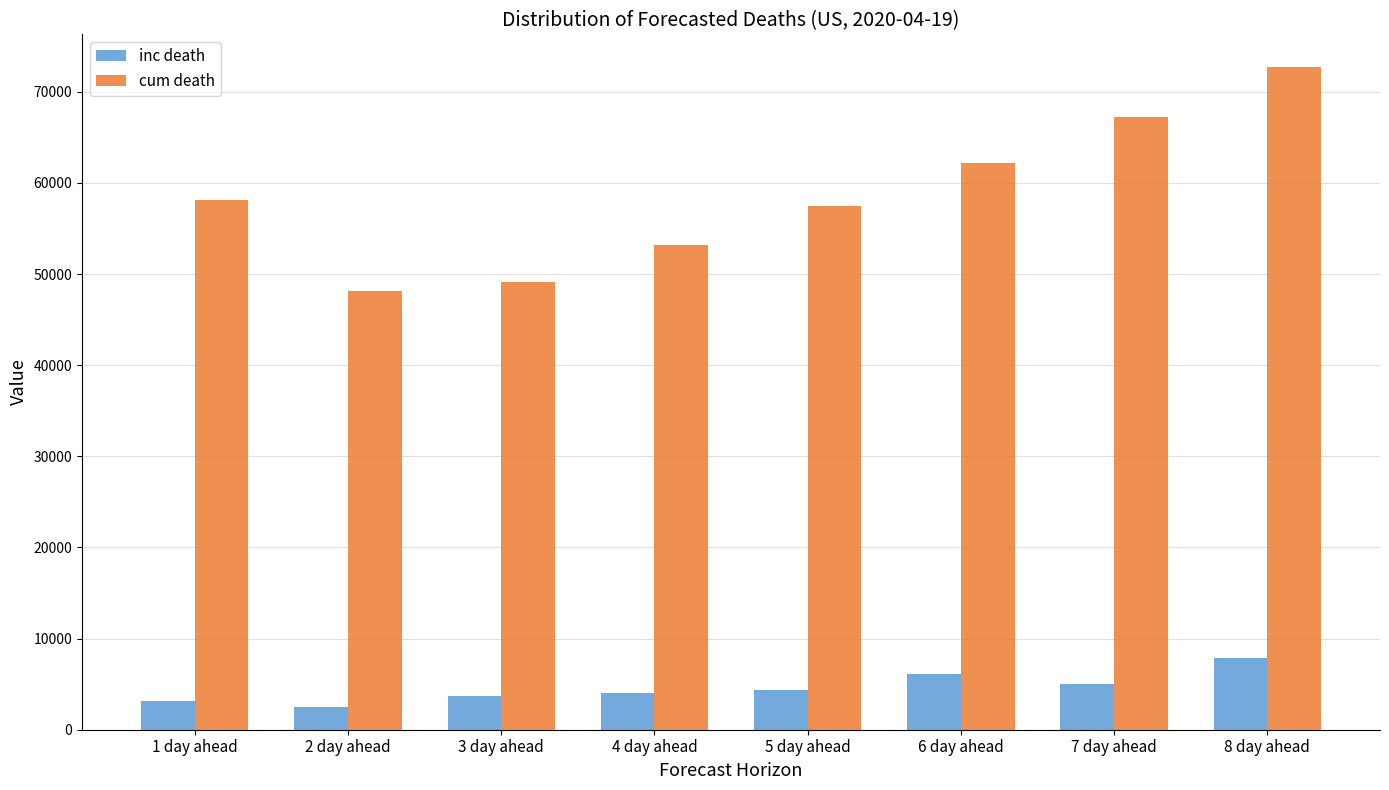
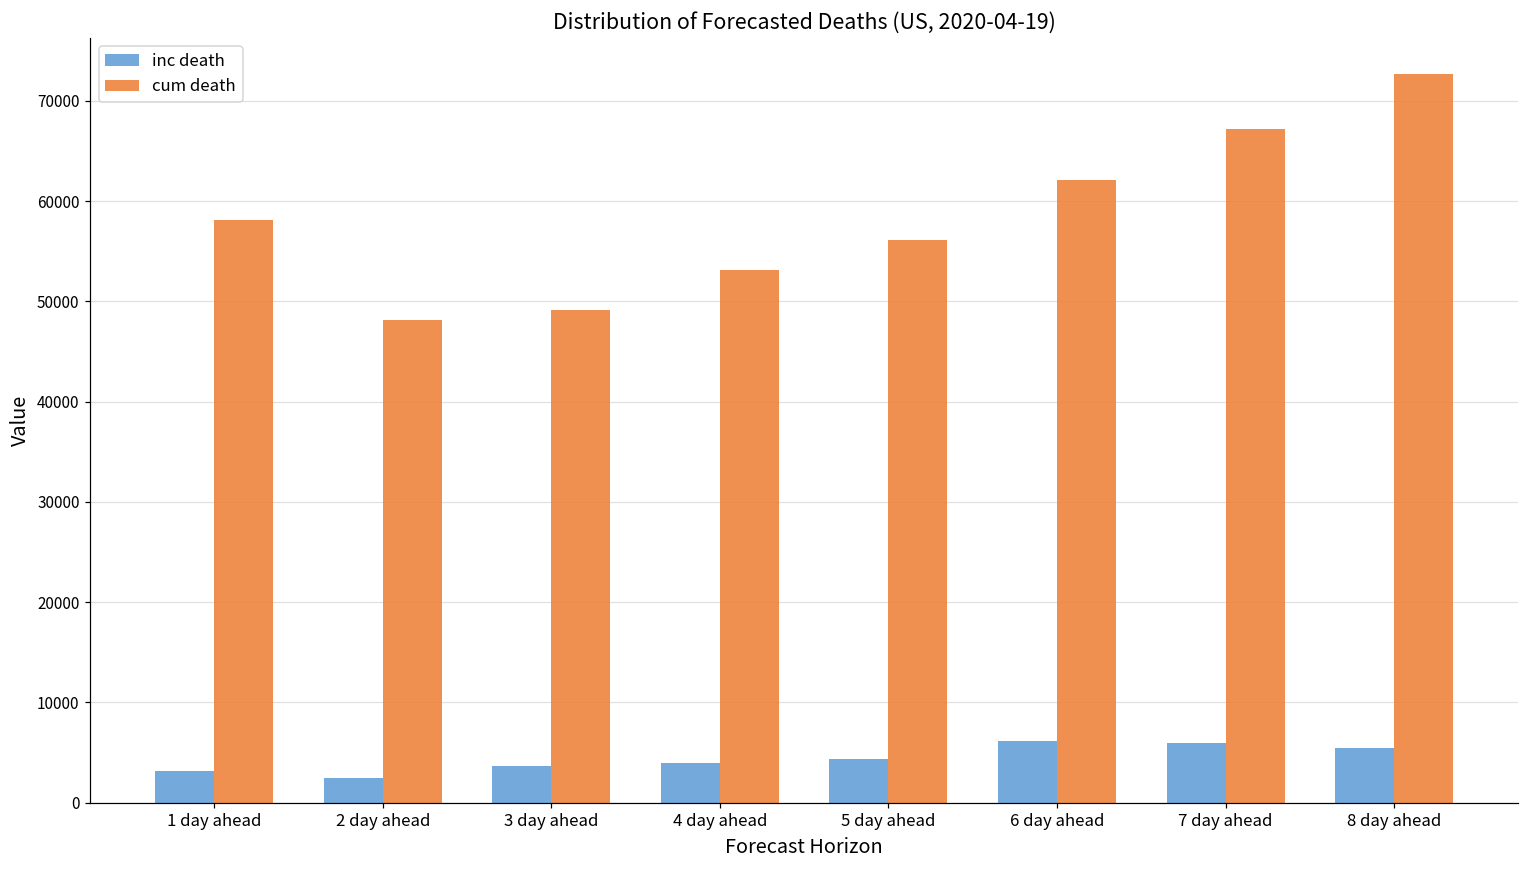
  {
    "inc death": {
      "1 day ahead": 3000,
      "2 day ahead": 2000,
      "3 day ahead": 4000,
      "4 day ahead": 4000,
      "5 day ahead": 4000,
      "6 day ahead": 6000,
-     "7 day ahead": 5000,
-     "8 day ahead": 8000
+     "7 day ahead": 6000,
+     "8 day ahead": 5000
    },
    "cum death": {
      "1 day ahead": 58000,
      "2 day ahead": 48000,
      "3 day ahead": 49000,
      "4 day ahead": 53000,
-     "5 day ahead": 57000,
+     "5 day ahead": 56000,
      "6 day ahead": 62000,
      "7 day ahead": 67000,
      "8 day ahead": 73000
    }
  }
